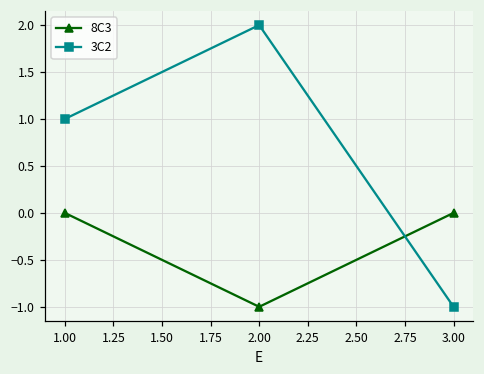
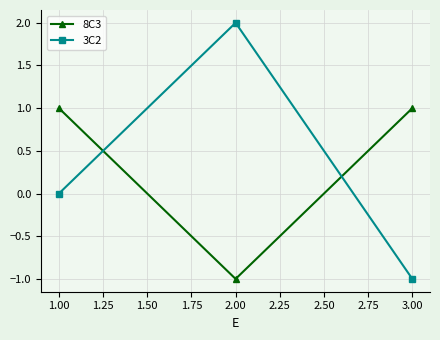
  {
    "8C3": {
-     "1.00": 0,
+     "1.00": 1,
      "2.00": -1,
-     "3.00": 0
+     "3.00": 1
    },
    "3C2": {
-     "1.00": 1,
+     "1.00": 0,
      "2.00": 2,
      "3.00": -1
    }
  }
